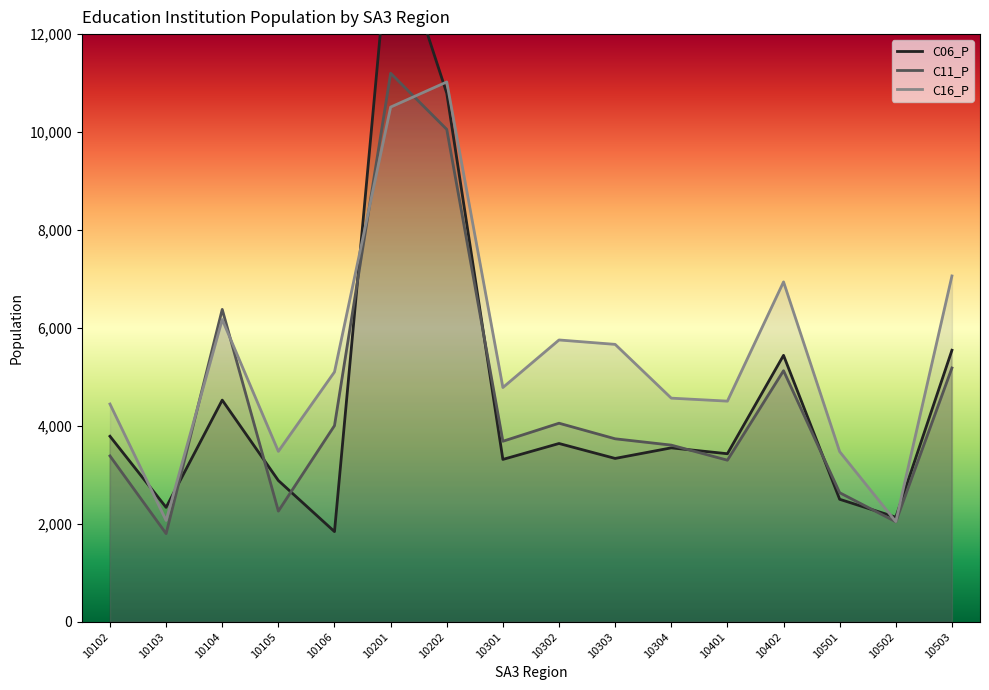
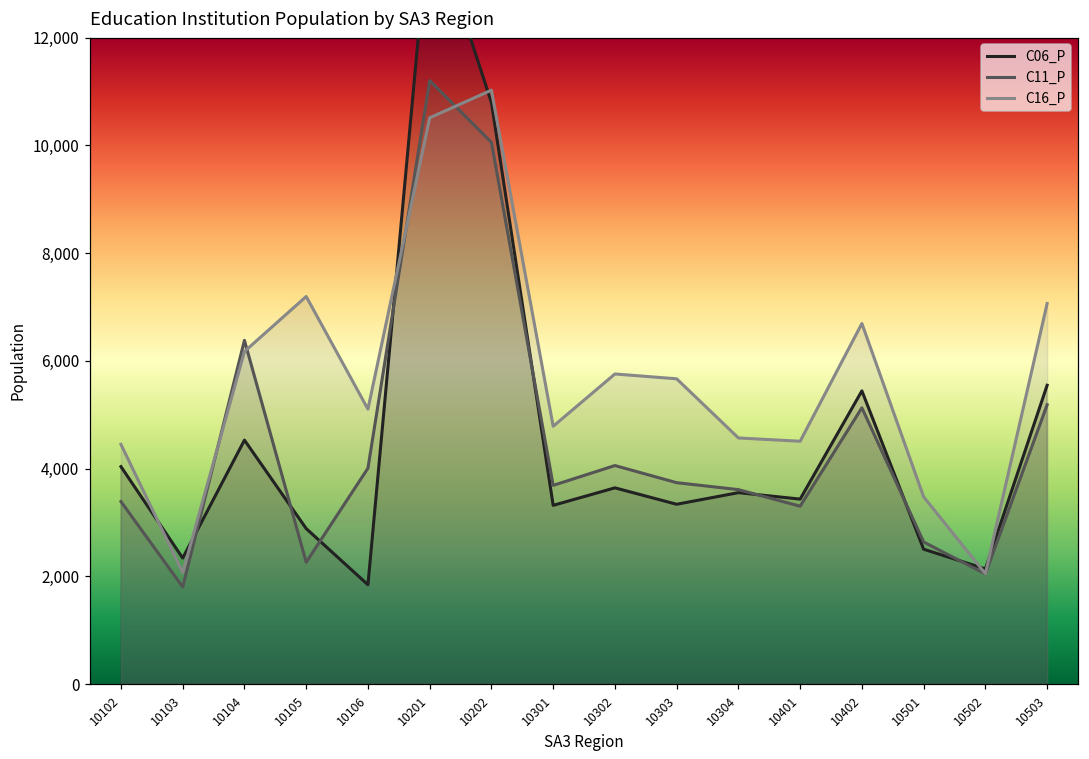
  {
    "C06_P": {
-     "10102": "3,800",
+     "10102": "4,000",
      "10103": "2,300",
      "10104": "4,500",
      "10105": "2,900",
      "10106": "1,800",
      "10202": "10,800",
      "10301": "3,300",
      "10302": "3,600",
      "10303": "3,300",
      "10304": "3,600",
      "10401": "3,400",
      "10402": "5,400",
      "10501": "2,500",
      "10502": "2,100",
      "10503": "5,500"
    },
    "C11_P": {
      "10102": "3,400",
      "10103": "1,800",
      "10104": "6,400",
      "10105": "2,300",
      "10106": "4,000",
      "10201": "11,200",
      "10202": "10,100",
      "10301": "3,700",
      "10302": "4,100",
      "10303": "3,700",
      "10304": "3,600",
      "10401": "3,300",
      "10402": "5,100",
      "10501": "2,600",
      "10503": "5,200"
    },
    "C16_P": {
      "10102": "4,400",
      "10103": "2,100",
      "10104": "6,200",
-     "10105": "3,500",
+     "10105": "7,200",
      "10106": "5,100",
      "10201": "10,500",
      "10202": "11,000",
      "10301": "4,800",
      "10302": "5,800",
      "10303": "5,700",
      "10304": "4,600",
      "10401": "4,500",
-     "10402": "6,900",
+     "10402": "6,700",
      "10501": "3,500",
      "10503": "7,100"
    }
  }
